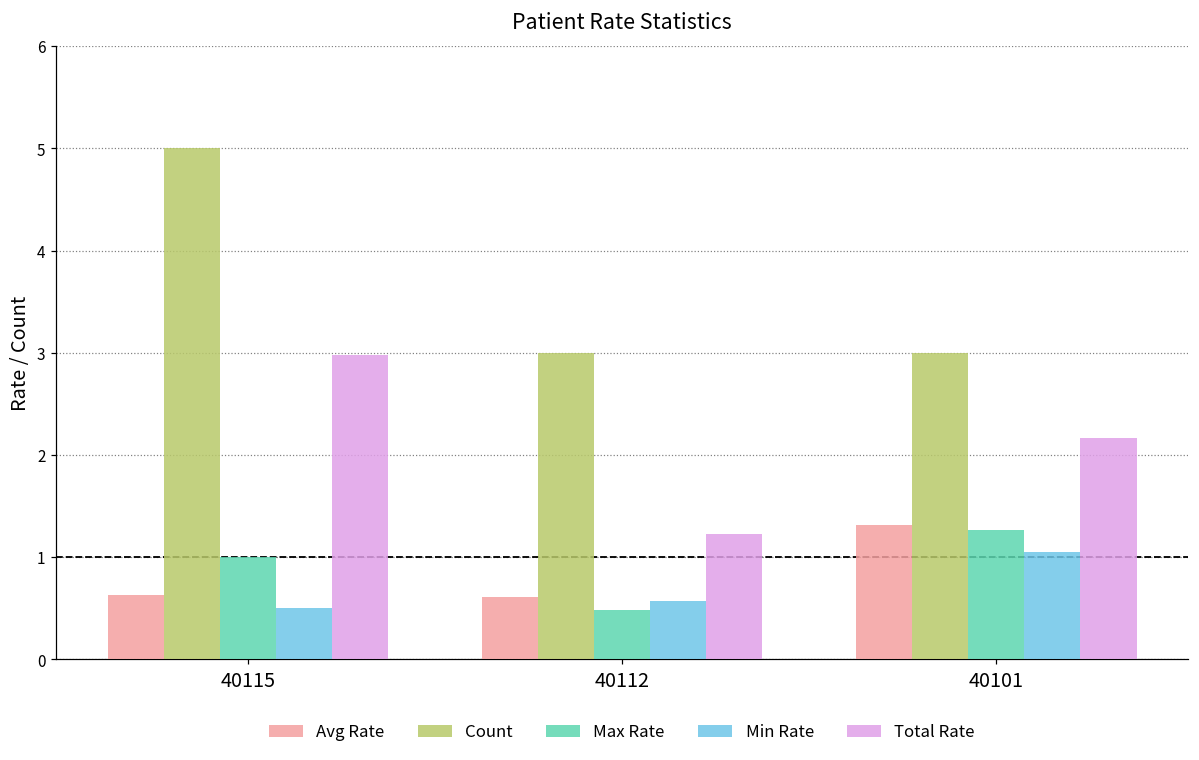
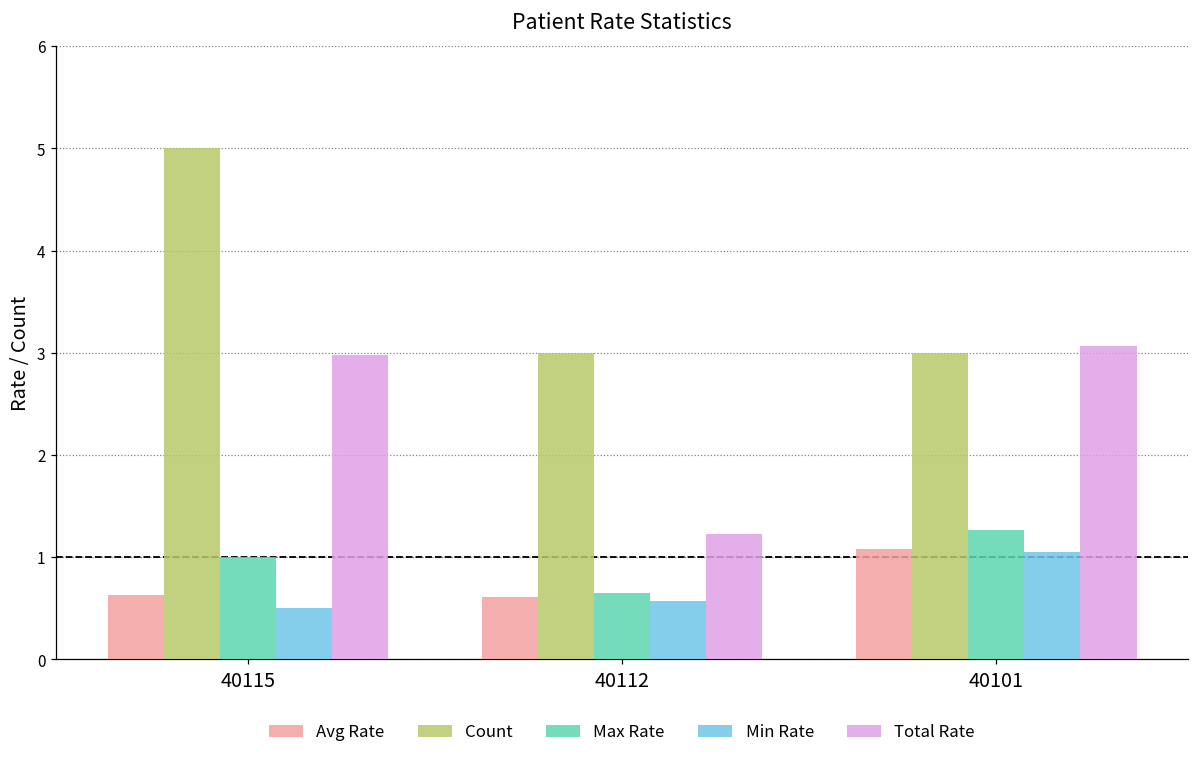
  {
    "Avg Rate": {
      "40115": 0.6,
      "40112": 0.6,
-     "40101": 1.3
+     "40101": 1.1
    },
    "Count": {
      "40115": 5.0,
      "40112": 3.0,
      "40101": 3.0
    },
    "Max Rate": {
      "40115": 1.0,
-     "40112": 0.5,
+     "40112": 0.7,
      "40101": 1.3
    },
    "Min Rate": {
      "40115": 0.5,
      "40112": 0.6,
      "40101": 1.1
    },
    "Total Rate": {
      "40115": 3.0,
      "40112": 1.2,
-     "40101": 2.2
+     "40101": 3.1
    }
  }
